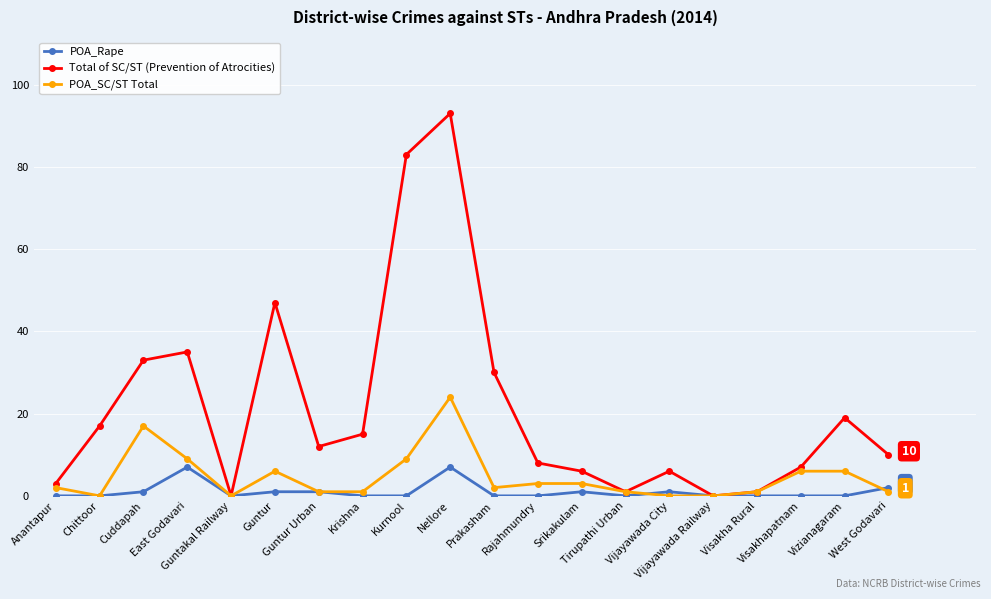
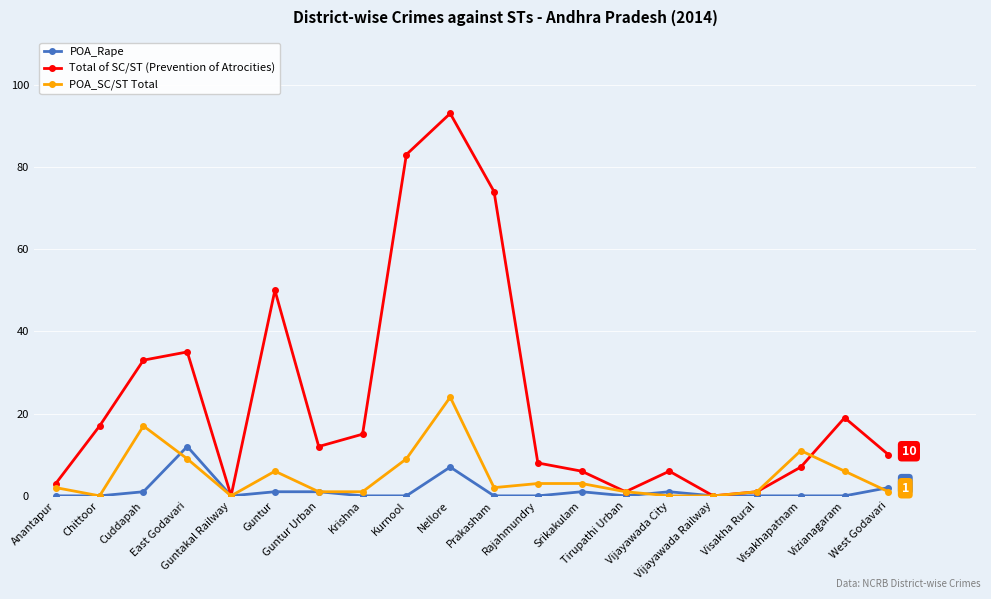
  {
    "POA_Rape": {
      "Anantapur": 0,
      "Cuddapah": 1,
-     "East Godavari": 7,
+     "East Godavari": 12,
      "Guntur": 1,
      "Krishna": 0,
      "Kurnool": 0,
      "Nellore": 7,
      "Prakasham": 0,
      "Rajahmundry": 0,
      "Srikakulam": 1,
      "Tirupathi Urban": 0,
      "Vijayawada City": 1,
      "Visakha Rural": 0,
      "Visakhapatnam": 0,
      "Vizianagaram": 0
    },
    "Total of SC/ST (Prevention of Atrocities)": {
      "Anantapur": 3,
      "Chittoor": 17,
      "Cuddapah": 33,
      "East Godavari": 35,
-     "Guntur": 47,
+     "Guntur": 50,
      "Guntur Urban": 12,
      "Krishna": 15,
      "Kurnool": 83,
      "Nellore": 93,
-     "Prakasham": 30,
+     "Prakasham": 74,
      "Rajahmundry": 8,
      "Srikakulam": 6,
      "Vijayawada City": 6,
      "Visakhapatnam": 7,
      "Vizianagaram": 19
    },
    "POA_SC/ST Total": {
      "Anantapur": 2,
      "Cuddapah": 17,
      "East Godavari": 9,
      "Guntur": 6,
      "Krishna": 1,
      "Kurnool": 9,
      "Nellore": 24,
      "Prakasham": 2,
      "Rajahmundry": 3,
      "Srikakulam": 3,
      "Vijayawada City": 0,
-     "Visakhapatnam": 6,
+     "Visakhapatnam": 11,
      "Vizianagaram": 6
    }
  }
